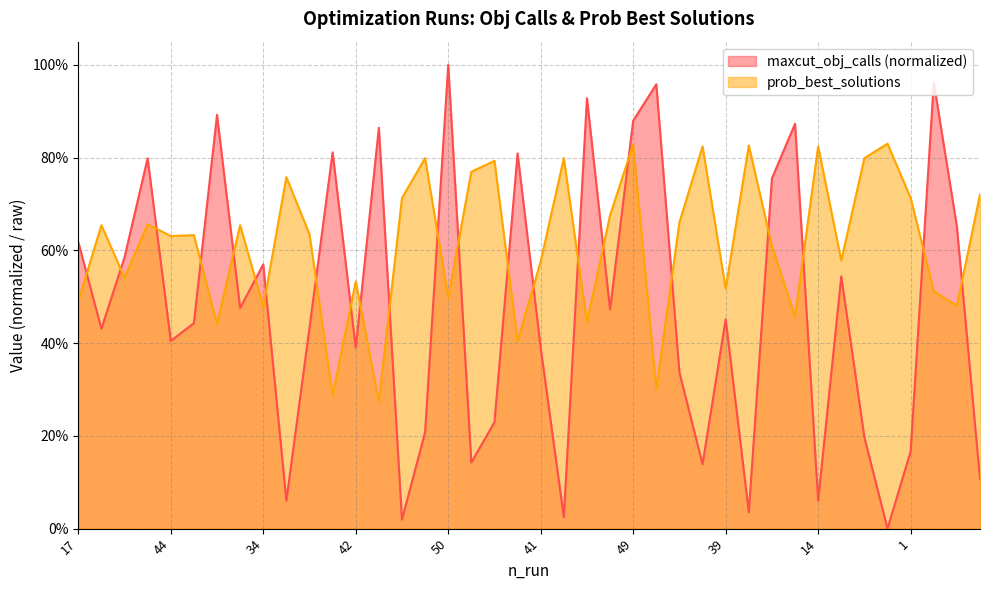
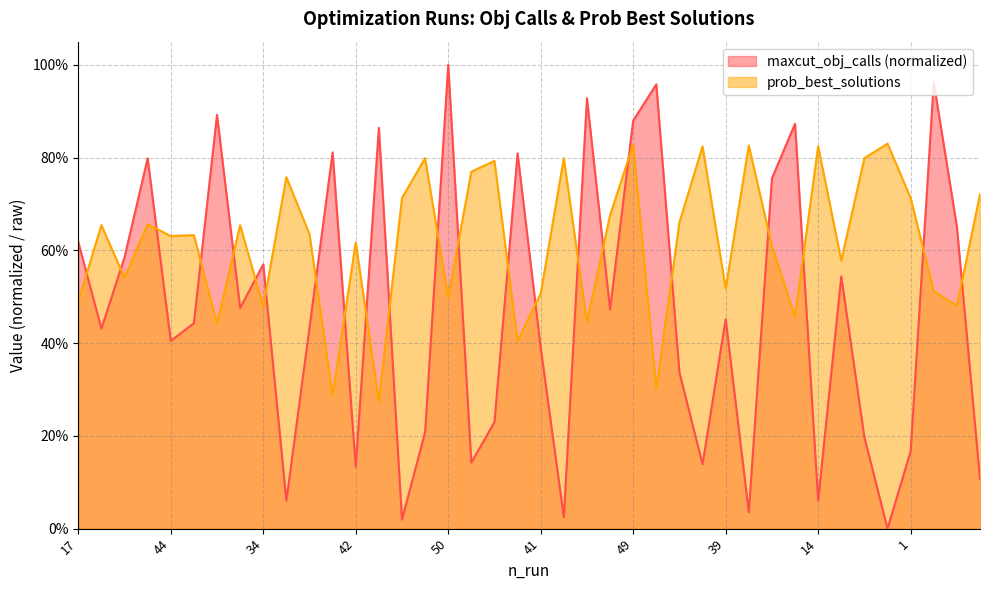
  {
    "maxcut_obj_calls (normalized)": {
      "44": "40%",
-     "42": "39%",
+     "42": "13%",
      "50": "100%",
      "41": "39%",
      "49": "88%"
    },
    "prob_best_solutions": {
      "44": "63%",
-     "42": "53%",
+     "42": "62%",
      "50": "50%",
-     "41": "58%",
+     "41": "51%",
      "49": "83%"
    }
  }
